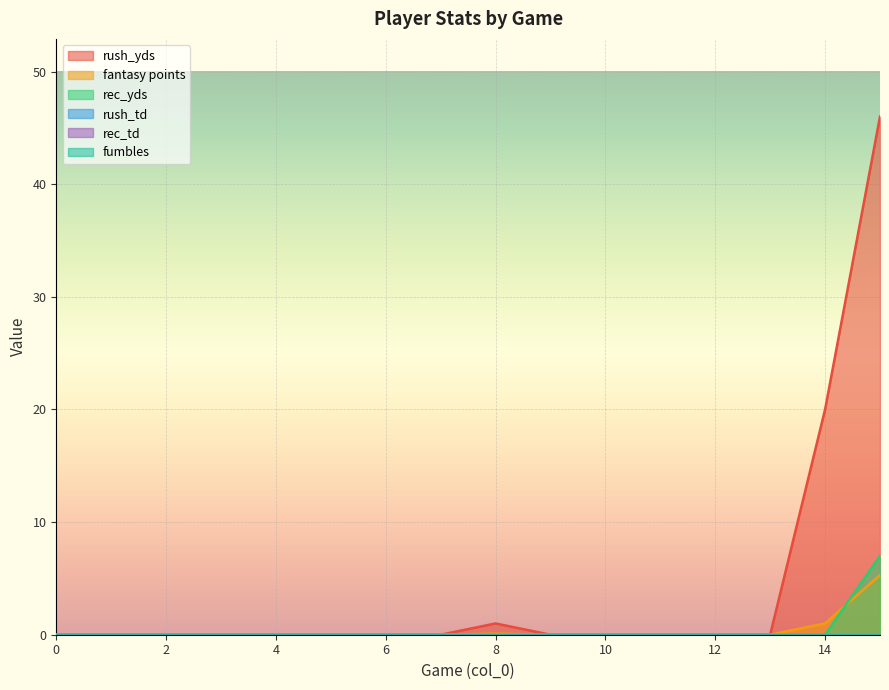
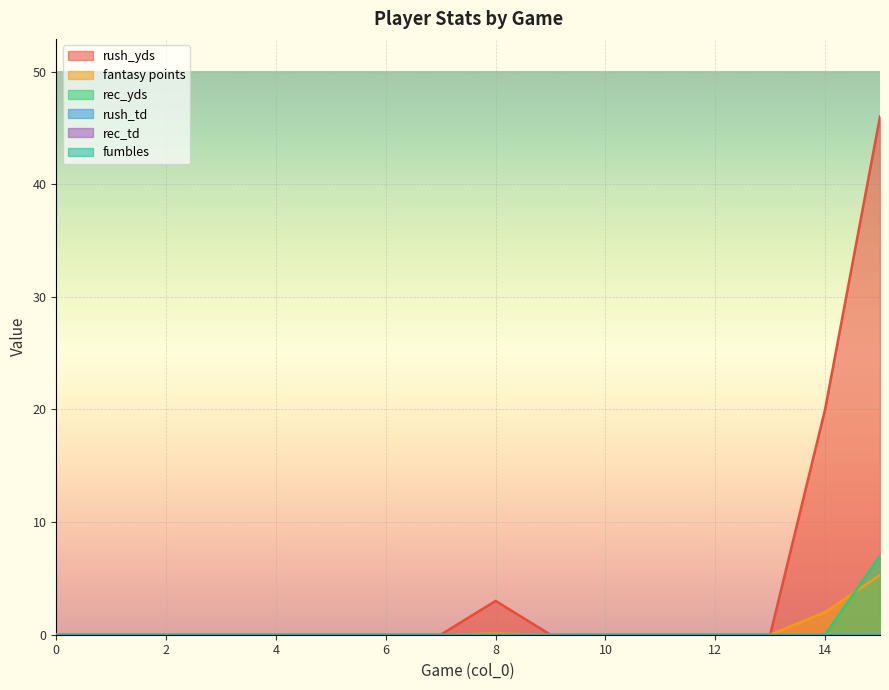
  {
    "rush_yds": {
-     "8": 1,
+     "8": 3,
      "14": 20
    },
    "fantasy points": {
-     "14": 1
+     "14": 2
    }
  }
